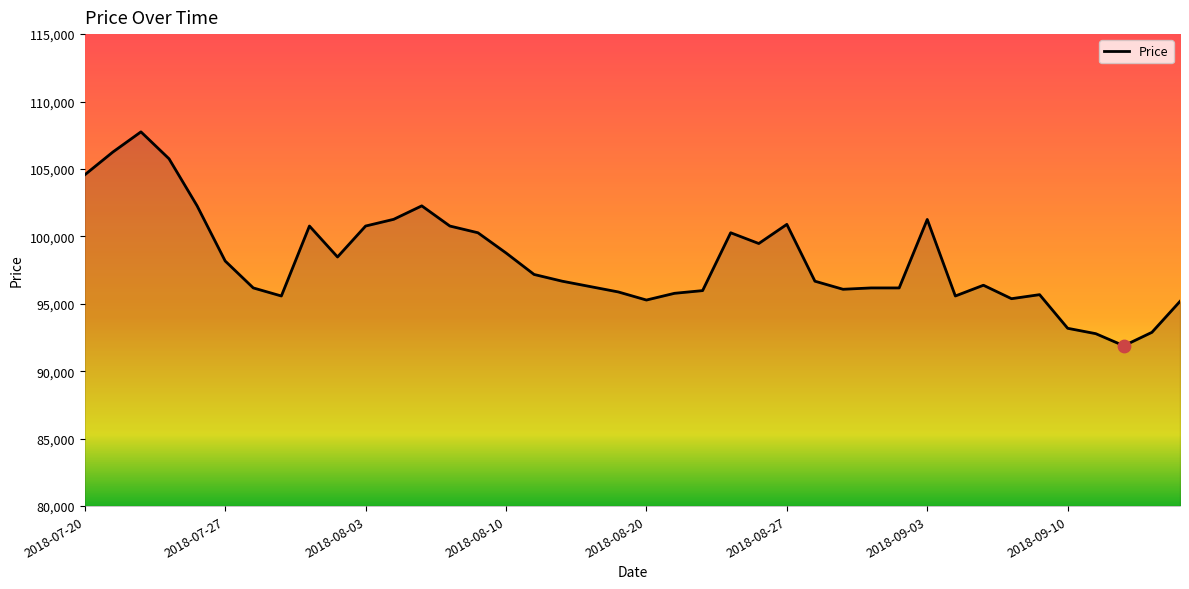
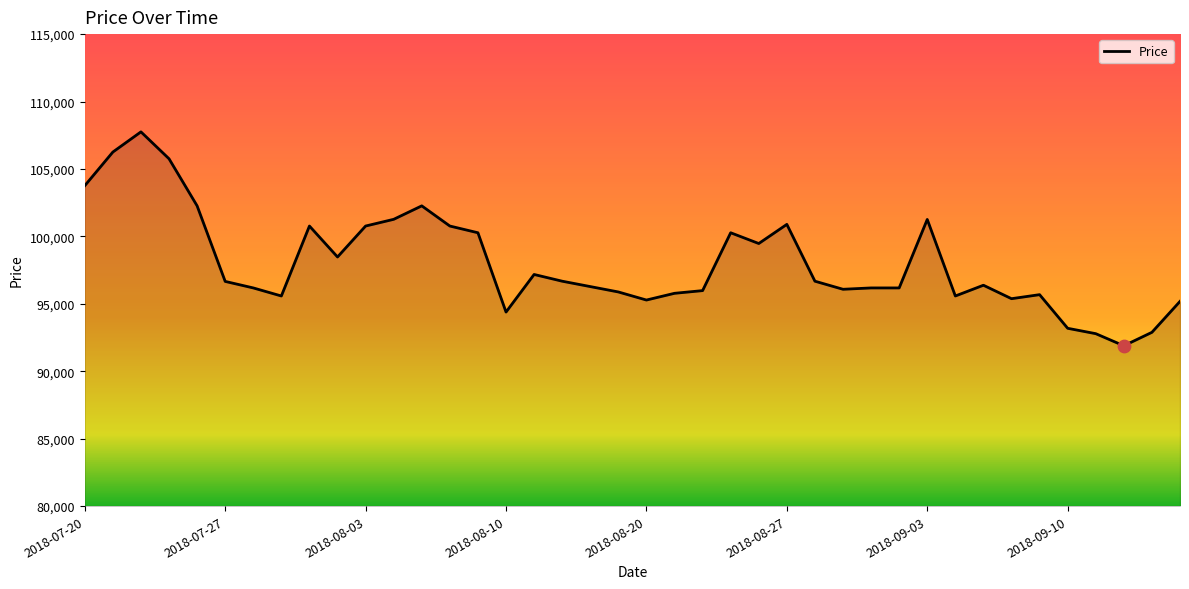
  {
    "Price": {
-     "2018-07-20": "104,600",
-     "2018-07-27": "98,200",
+     "2018-07-20": "103,800",
+     "2018-07-27": "96,700",
      "2018-08-03": "100,800",
-     "2018-08-10": "98,800",
+     "2018-08-10": "94,400",
      "2018-08-20": "95,300",
      "2018-08-27": "100,900",
      "2018-09-03": "101,300",
      "2018-09-10": "93,200"
    }
  }
